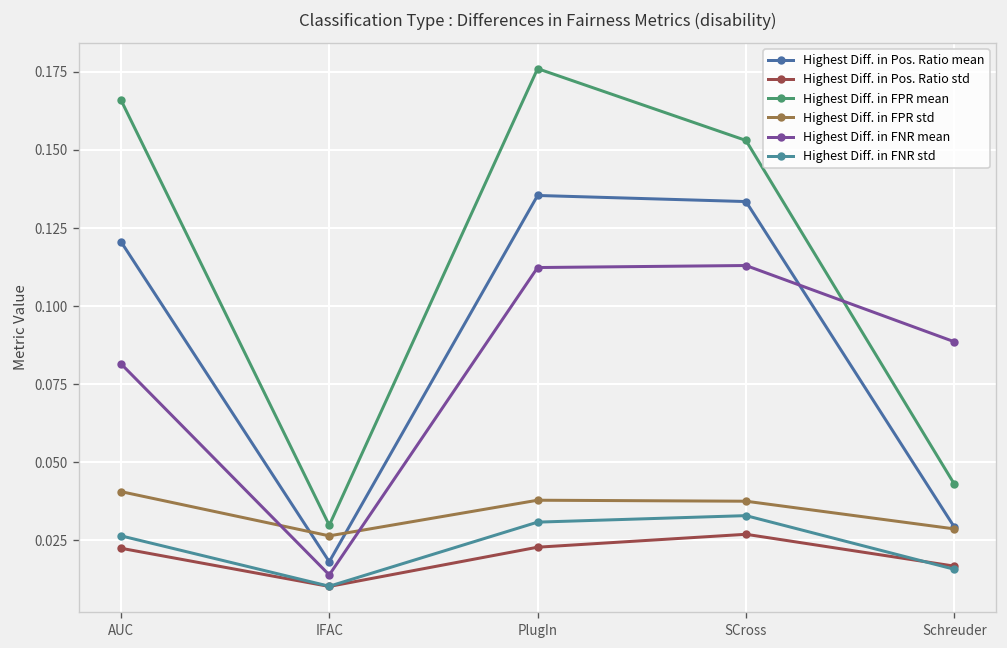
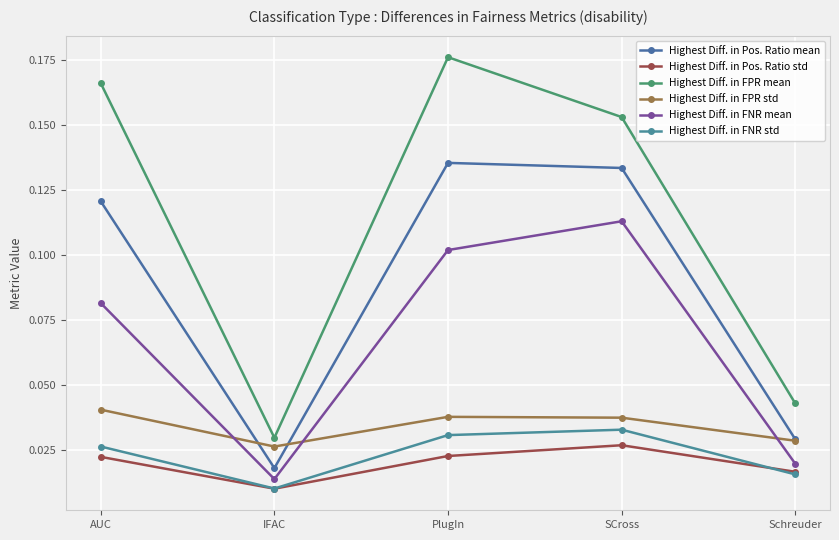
  {
    "Highest Diff. in FNR mean": {
      "AUC": 0.082,
      "IFAC": 0.014,
-     "PlugIn": 0.112,
+     "PlugIn": 0.102,
      "SCross": 0.113,
-     "Schreuder": 0.089
+     "Schreuder": 0.020
    }
  }
